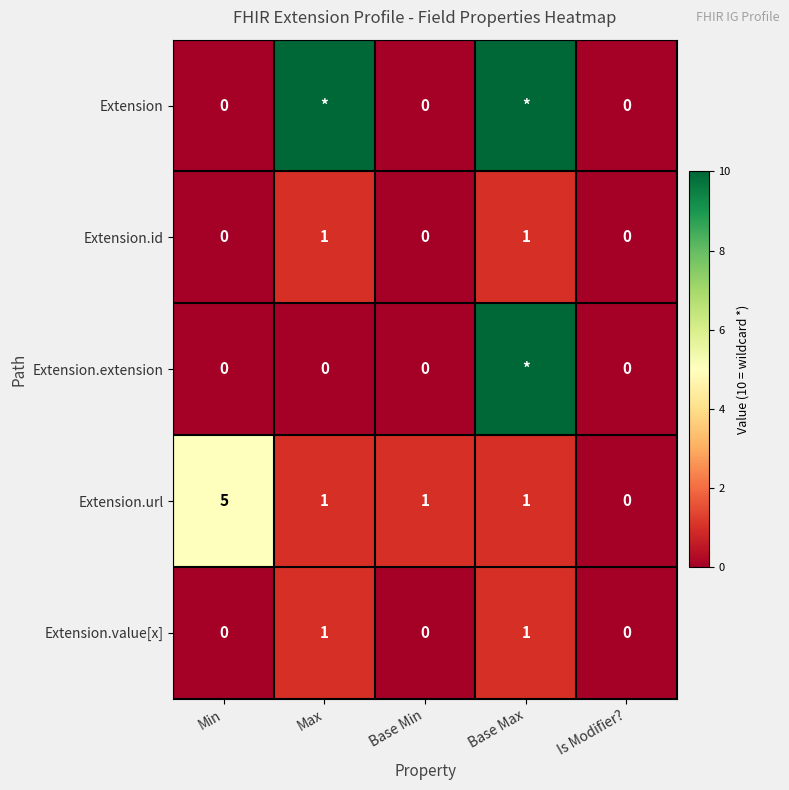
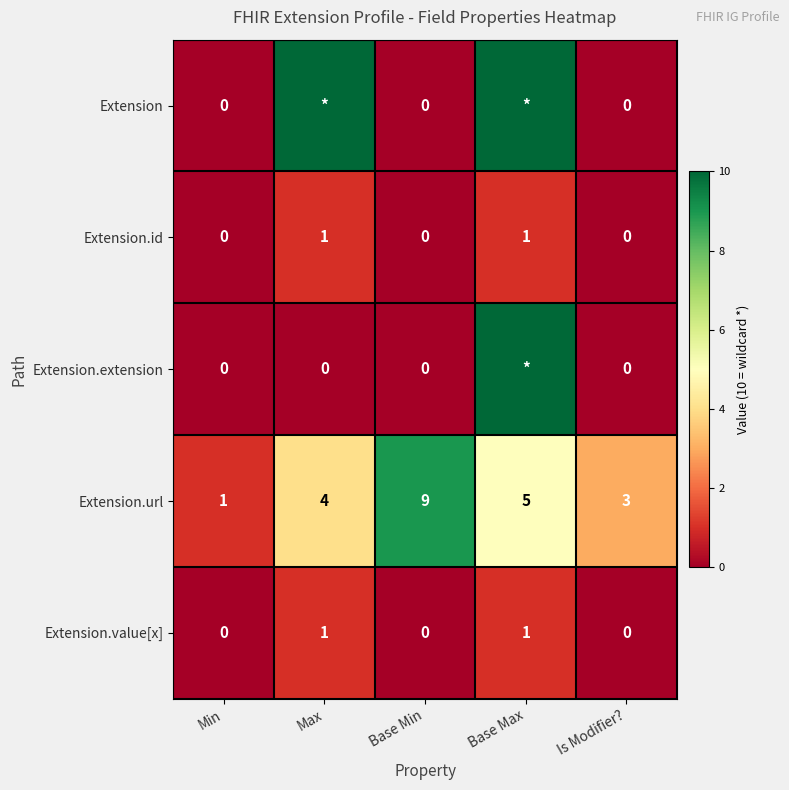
  {
    "Extension": {
      "Min": 0,
      "Base Min": 0,
      "Is Modifier?": 0
    },
    "Extension.id": {
      "Min": 0,
      "Max": 1,
      "Base Min": 0,
      "Base Max": 1,
      "Is Modifier?": 0
    },
    "Extension.extension": {
      "Min": 0,
      "Max": 0,
      "Base Min": 0,
      "Is Modifier?": 0
    },
    "Extension.url": {
-     "Min": 5,
-     "Max": 1,
-     "Base Min": 1,
-     "Base Max": 1,
-     "Is Modifier?": 0
+     "Min": 1,
+     "Max": 4,
+     "Base Min": 9,
+     "Base Max": 5,
+     "Is Modifier?": 3
    },
    "Extension.value[x]": {
      "Min": 0,
      "Max": 1,
      "Base Min": 0,
      "Base Max": 1,
      "Is Modifier?": 0
    }
  }
